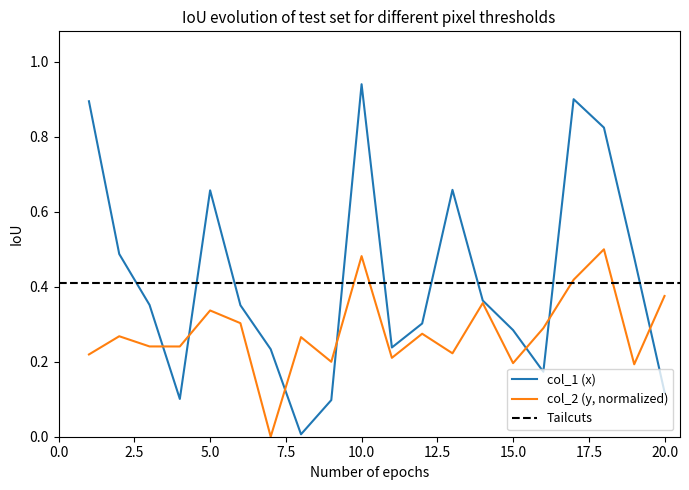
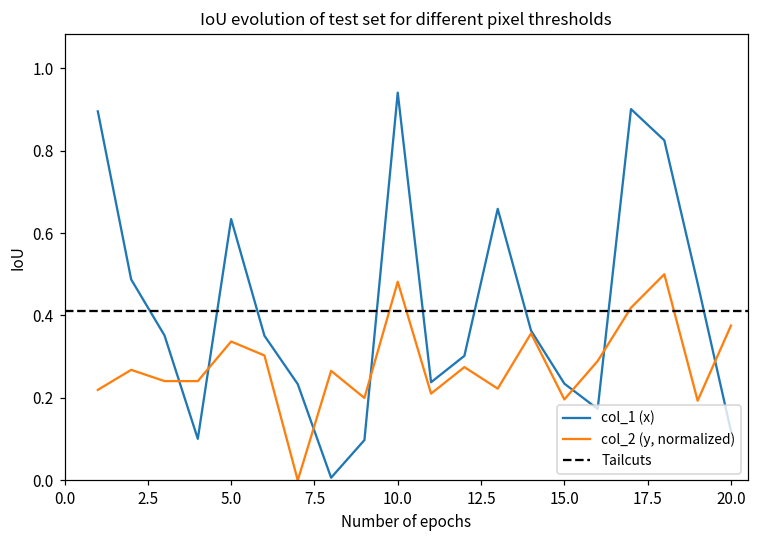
  {
    "col_1 (x)": {
-     "5.0": 0.66,
+     "5.0": 0.63,
      "10.0": 0.94,
-     "15.0": 0.28
+     "15.0": 0.23
    },
    "col_2 (y, normalized)": {
      "5.0": 0.34,
      "10.0": 0.48,
      "15.0": 0.20,
      "20.0": 0.38
    }
  }
